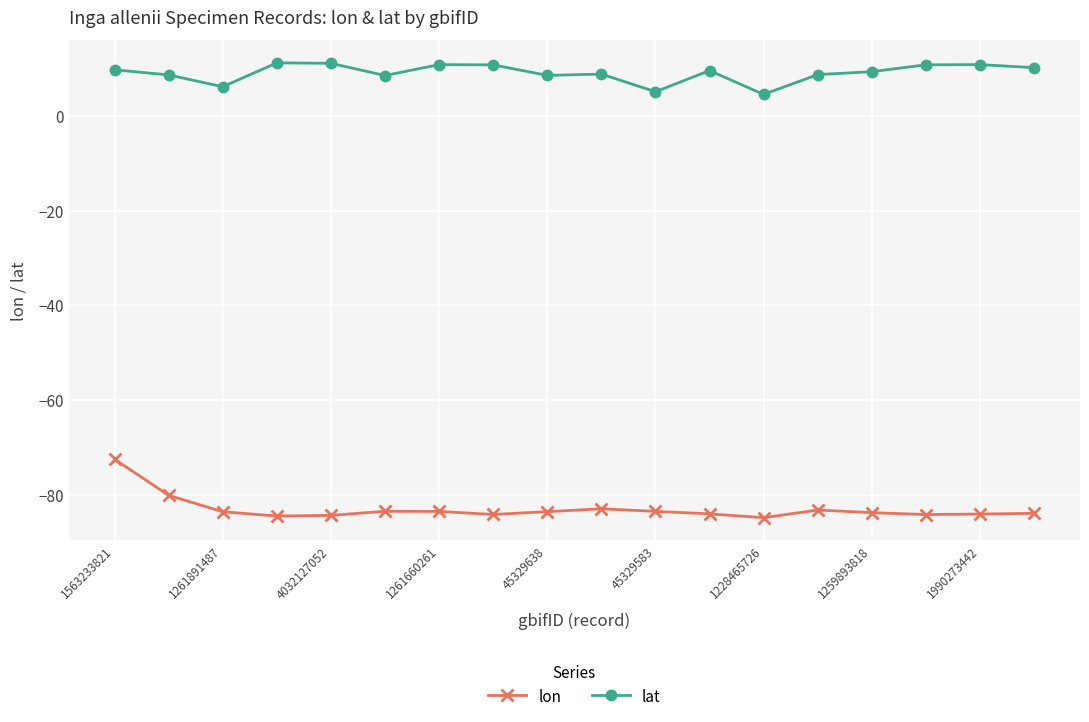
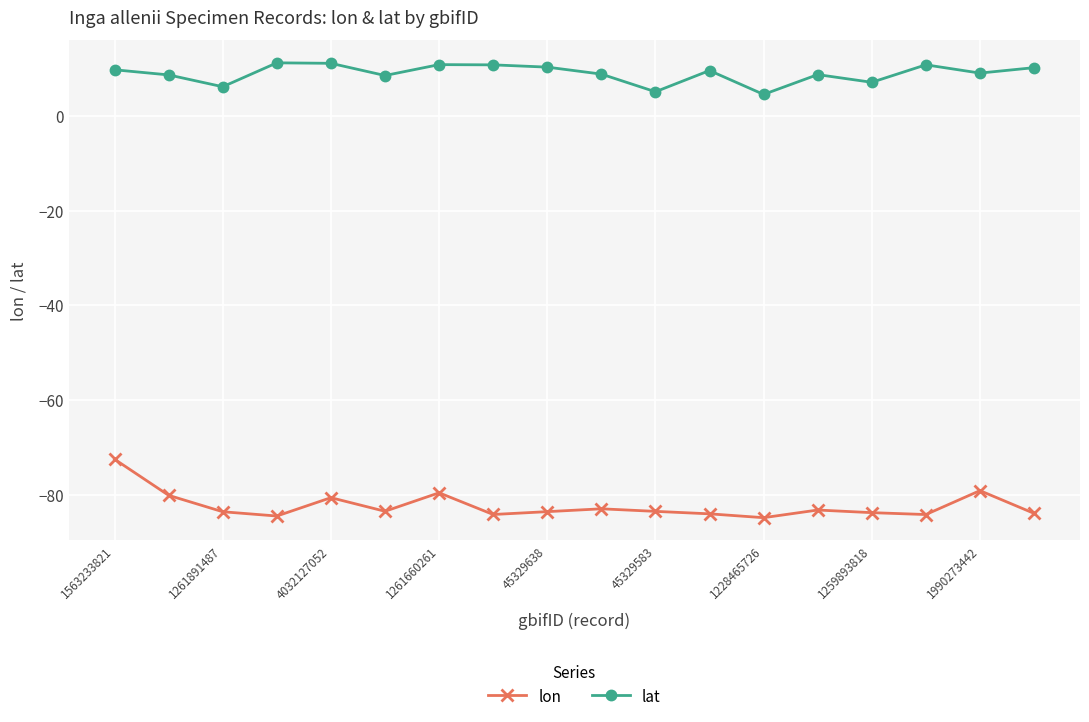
  {
    "lon": {
      "1563233821": -73,
      "1261891487": -84,
-     "4032127052": -84,
-     "1261660261": -84,
+     "4032127052": -81,
+     "1261660261": -80,
      "45329638": -84,
      "45329583": -84,
      "1228465726": -85,
      "1259893818": -84,
-     "1990273442": -84
+     "1990273442": -79
    },
    "lat": {
      "1563233821": 10,
      "1261891487": 6,
      "4032127052": 11,
      "1261660261": 11,
-     "45329638": 9,
+     "45329638": 10,
      "45329583": 5,
      "1228465726": 5,
-     "1259893818": 9,
-     "1990273442": 11
+     "1259893818": 7,
+     "1990273442": 9
    }
  }
